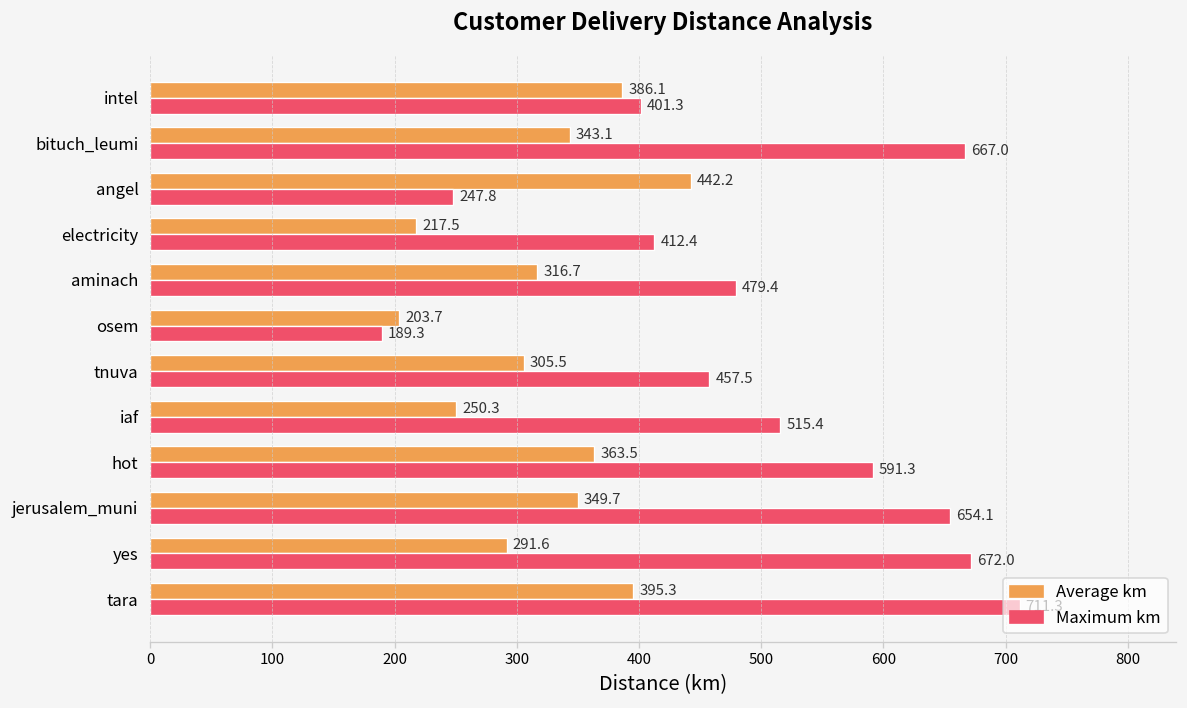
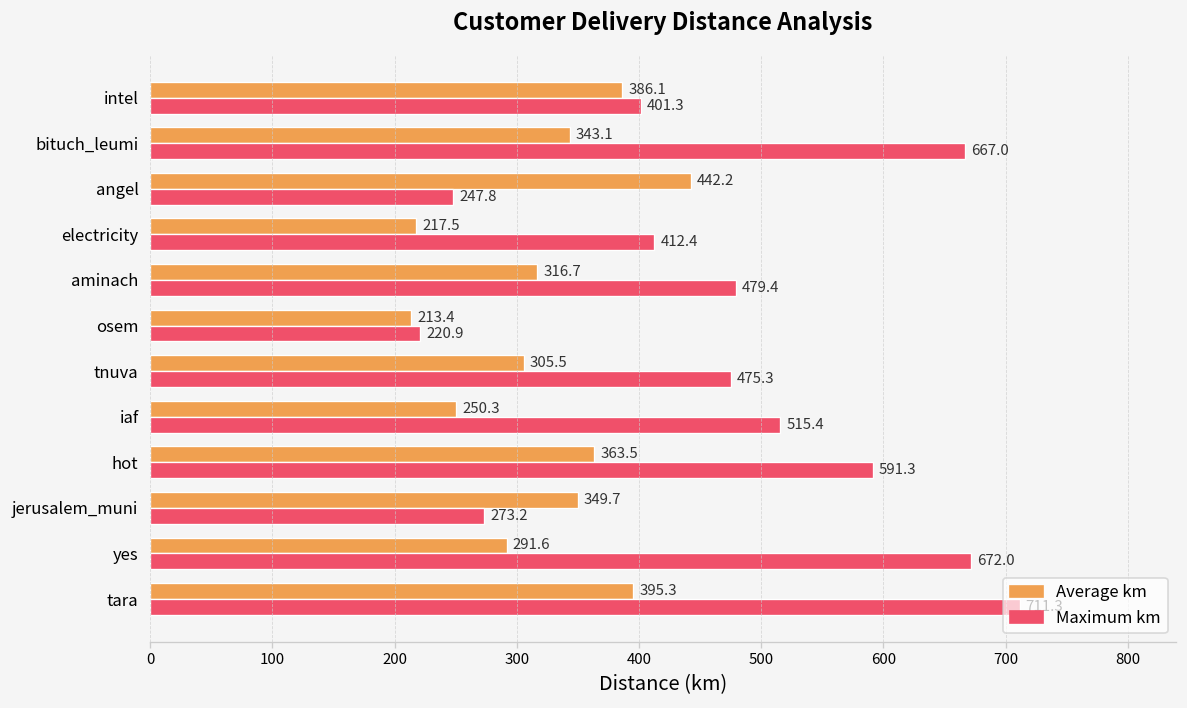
  {
    "Average km": {
      "intel": 386.1,
      "bituch_leumi": 343.1,
      "angel": 442.2,
      "electricity": 217.5,
      "aminach": 316.7,
-     "osem": 203.7,
+     "osem": 213.4,
      "tnuva": 305.5,
      "iaf": 250.3,
      "hot": 363.5,
      "jerusalem_muni": 349.7,
      "yes": 291.6,
      "tara": 395.3
    },
    "Maximum km": {
      "intel": 401.3,
      "bituch_leumi": 667.0,
      "angel": 247.8,
      "electricity": 412.4,
      "aminach": 479.4,
-     "osem": 189.3,
-     "tnuva": 457.5,
+     "osem": 220.9,
+     "tnuva": 475.3,
      "iaf": 515.4,
      "hot": 591.3,
-     "jerusalem_muni": 654.1,
+     "jerusalem_muni": 273.2,
      "yes": 672.0
    }
  }
